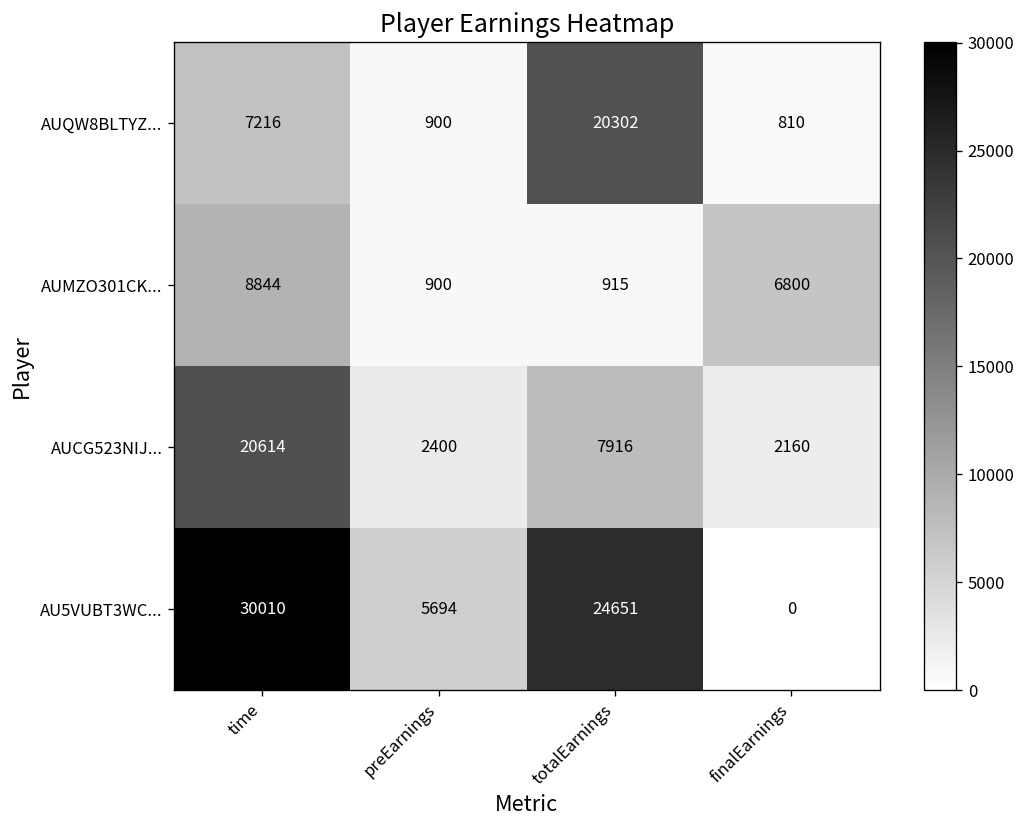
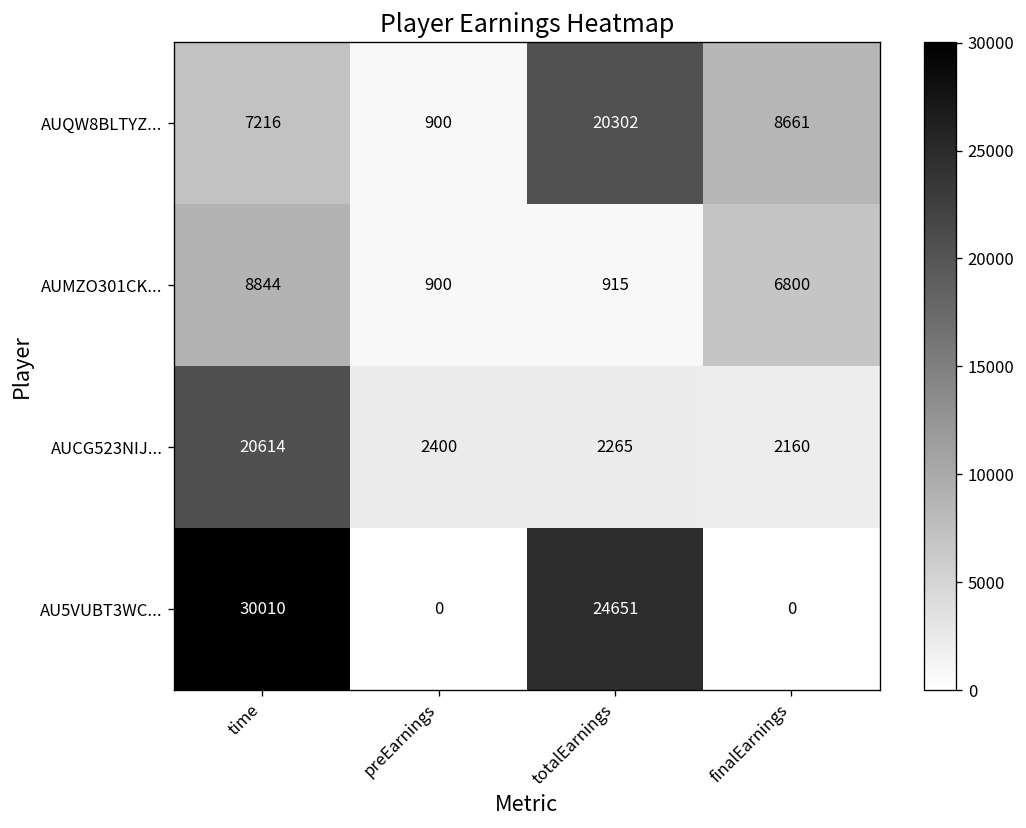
  {
    "AUQW8BLTYZ...": {
      "time": 7216,
      "preEarnings": 900,
      "totalEarnings": 20302,
-     "finalEarnings": 810
+     "finalEarnings": 8661
    },
    "AUMZO301CK...": {
      "time": 8844,
      "preEarnings": 900,
      "totalEarnings": 915,
      "finalEarnings": 6800
    },
    "AUCG523NIJ...": {
      "time": 20614,
      "preEarnings": 2400,
-     "totalEarnings": 7916,
+     "totalEarnings": 2265,
      "finalEarnings": 2160
    },
    "AU5VUBT3WC...": {
      "time": 30010,
-     "preEarnings": 5694,
+     "preEarnings": 0,
      "totalEarnings": 24651,
      "finalEarnings": 0
    }
  }
